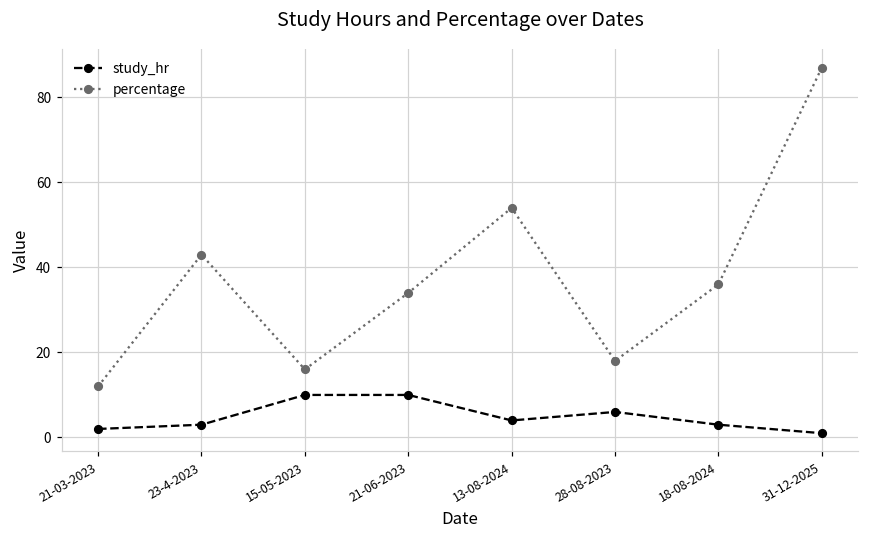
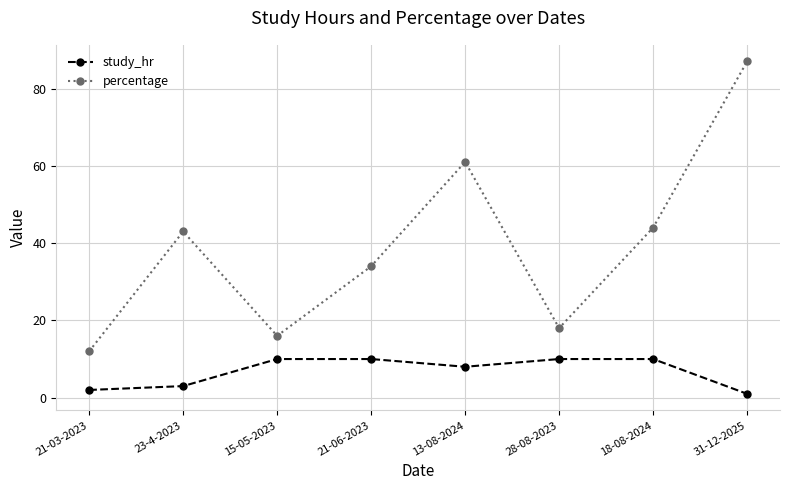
  {
    "study_hr": {
      "21-03-2023": 2,
      "23-4-2023": 3,
      "15-05-2023": 10,
      "21-06-2023": 10,
-     "13-08-2024": 4,
-     "28-08-2023": 6,
-     "18-08-2024": 3,
+     "13-08-2024": 8,
+     "28-08-2023": 10,
+     "18-08-2024": 10,
      "31-12-2025": 1
    },
    "percentage": {
      "21-03-2023": 12,
      "23-4-2023": 43,
      "15-05-2023": 16,
      "21-06-2023": 34,
-     "13-08-2024": 54,
+     "13-08-2024": 61,
      "28-08-2023": 18,
-     "18-08-2024": 36,
+     "18-08-2024": 44,
      "31-12-2025": 87
    }
  }
